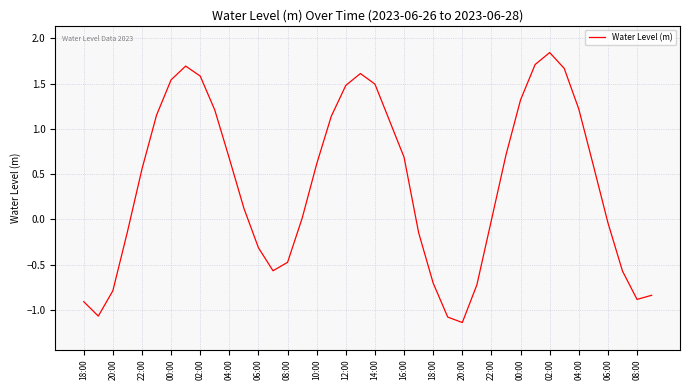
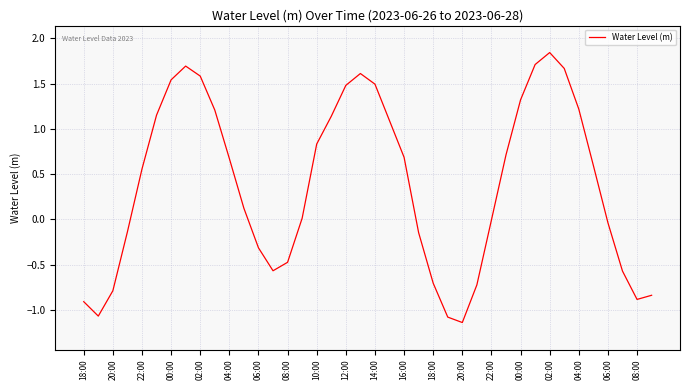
  {
-   "10:00": 0.6,
+   "10:00": 0.8,
    "12:00": 1.5,
    "14:00": 1.5,
    "16:00": 0.7
  }
